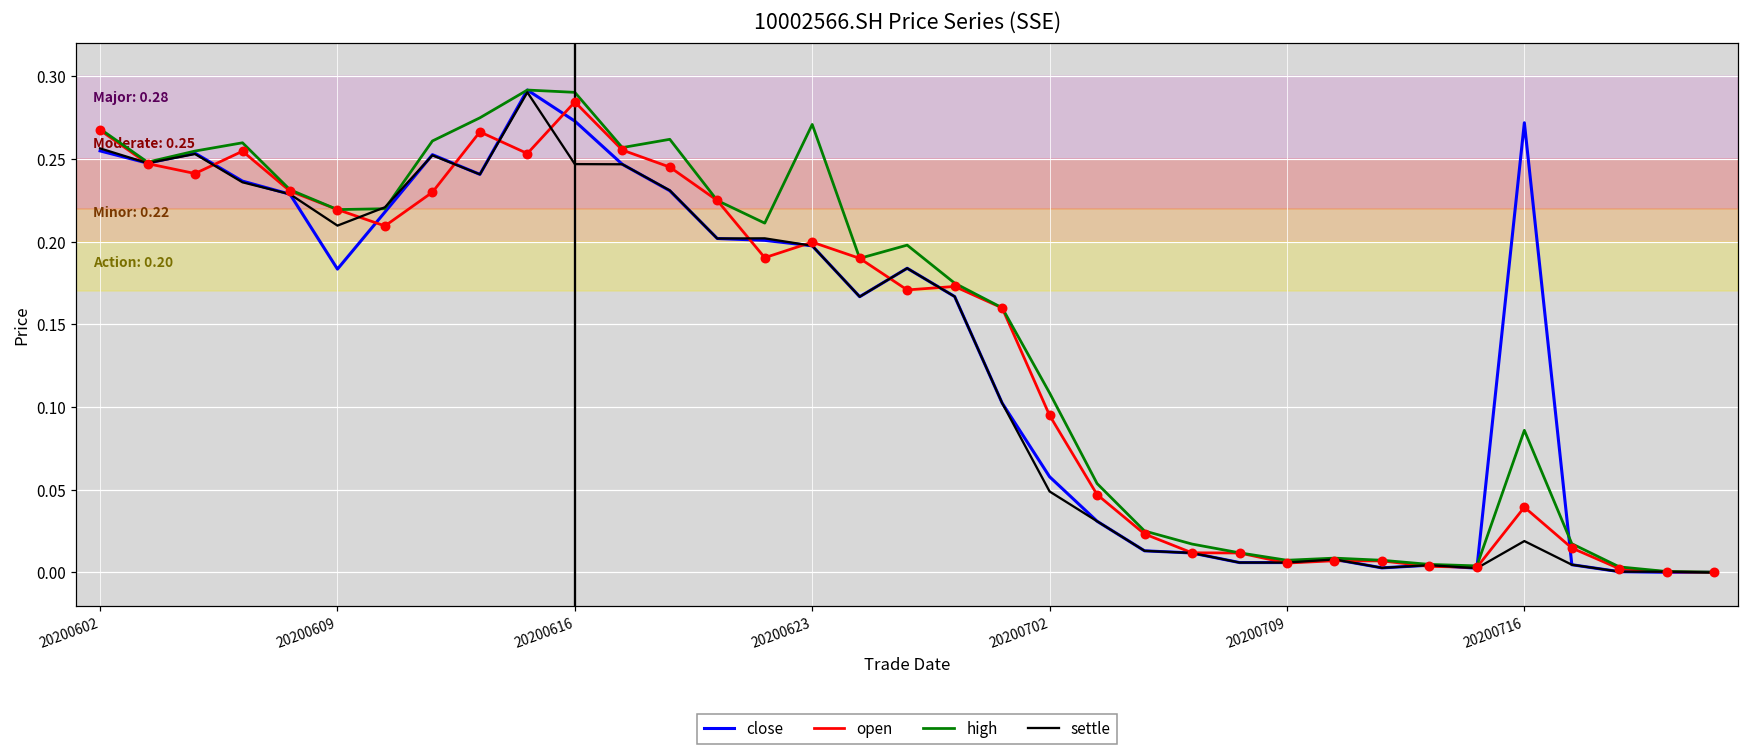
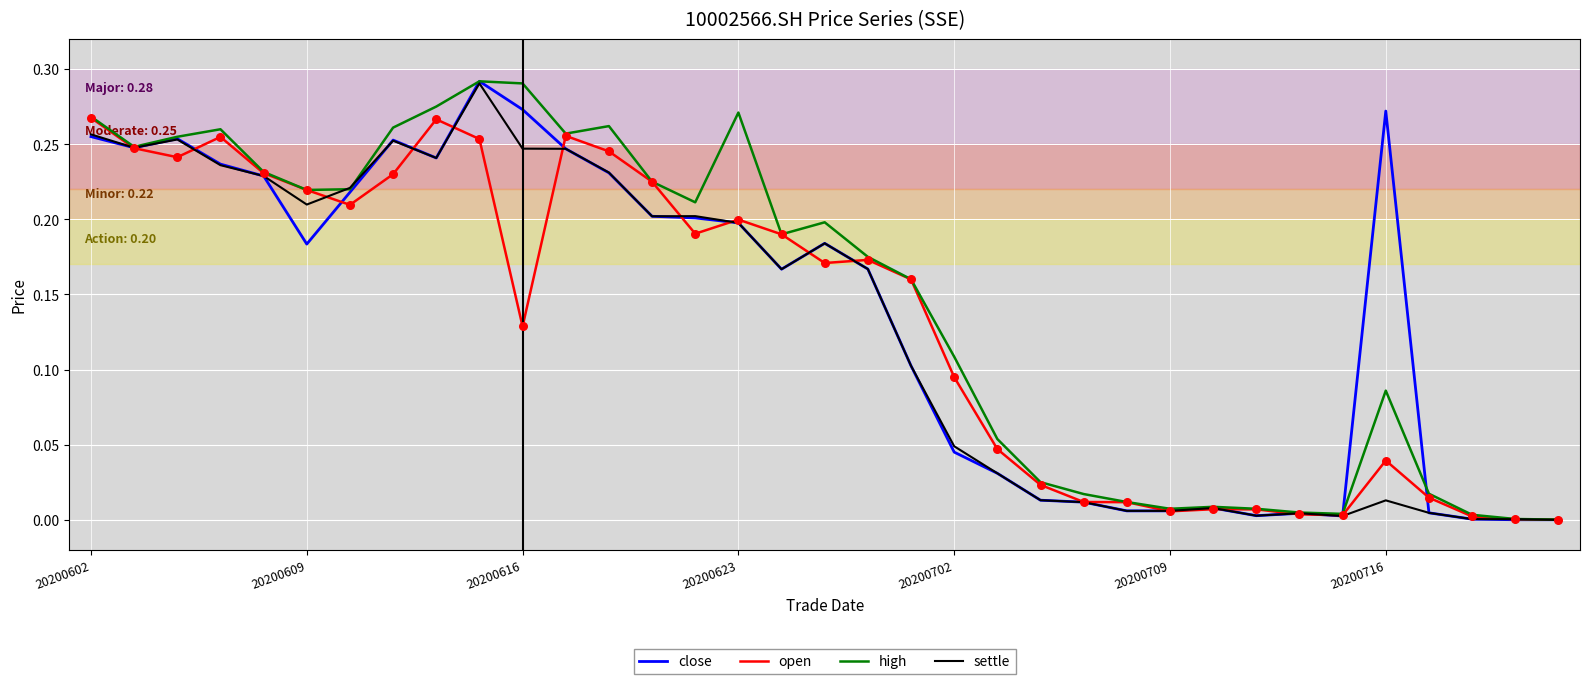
  {
    "close": {
      "20200609": 0.184,
      "20200616": 0.273,
-     "20200702": 0.058,
+     "20200702": 0.045,
      "20200716": 0.272
    },
    "open": {
-     "20200616": 0.285,
+     "20200616": 0.129,
      "20200623": 0.200,
      "20200702": 0.095,
      "20200716": 0.040
    },
    "high": {
      "20200616": 0.290,
      "20200623": 0.271,
      "20200702": 0.109,
      "20200716": 0.086
    },
    "settle": {
      "20200609": 0.210,
      "20200616": 0.247,
      "20200702": 0.049,
-     "20200716": 0.019
+     "20200716": 0.013
    }
  }
